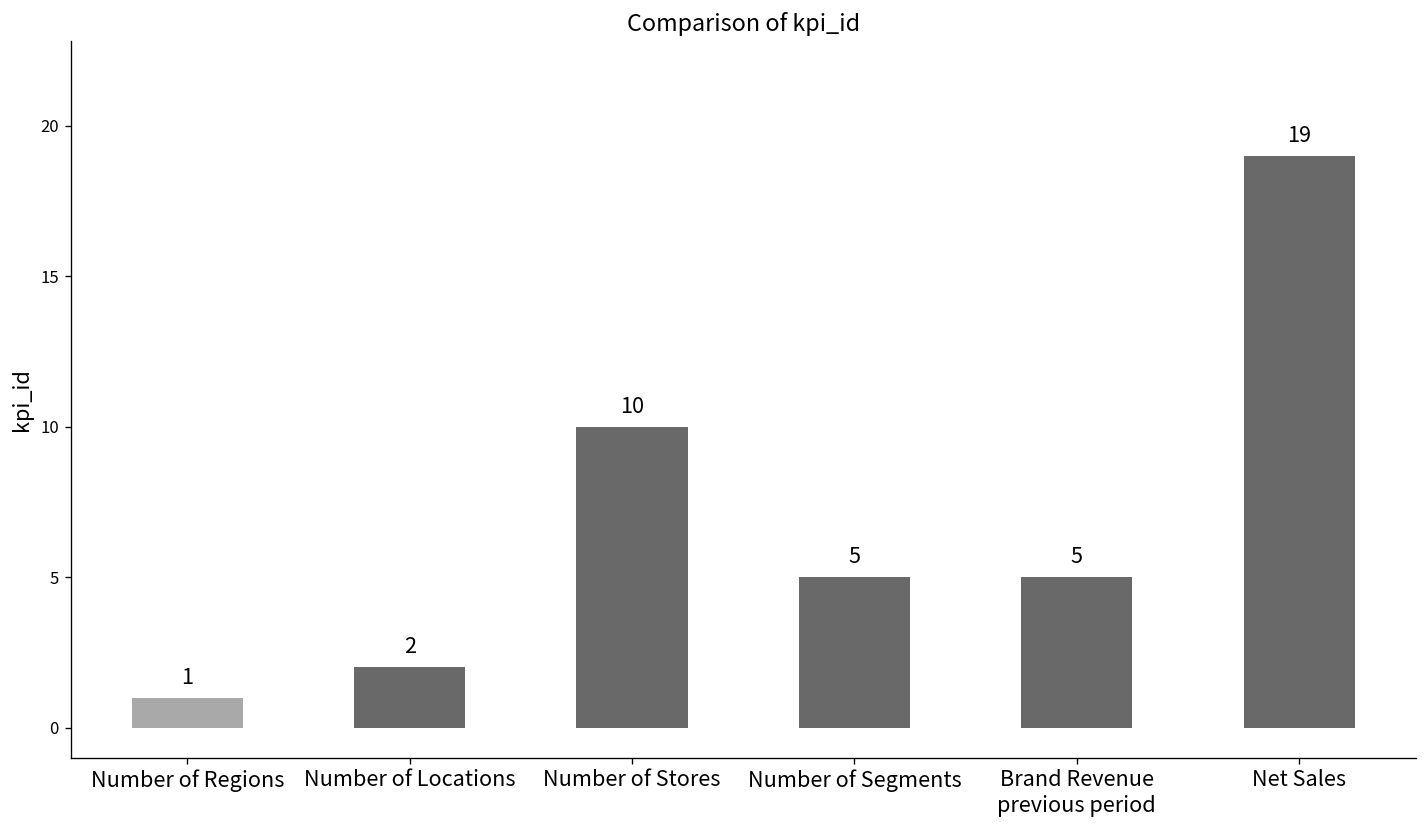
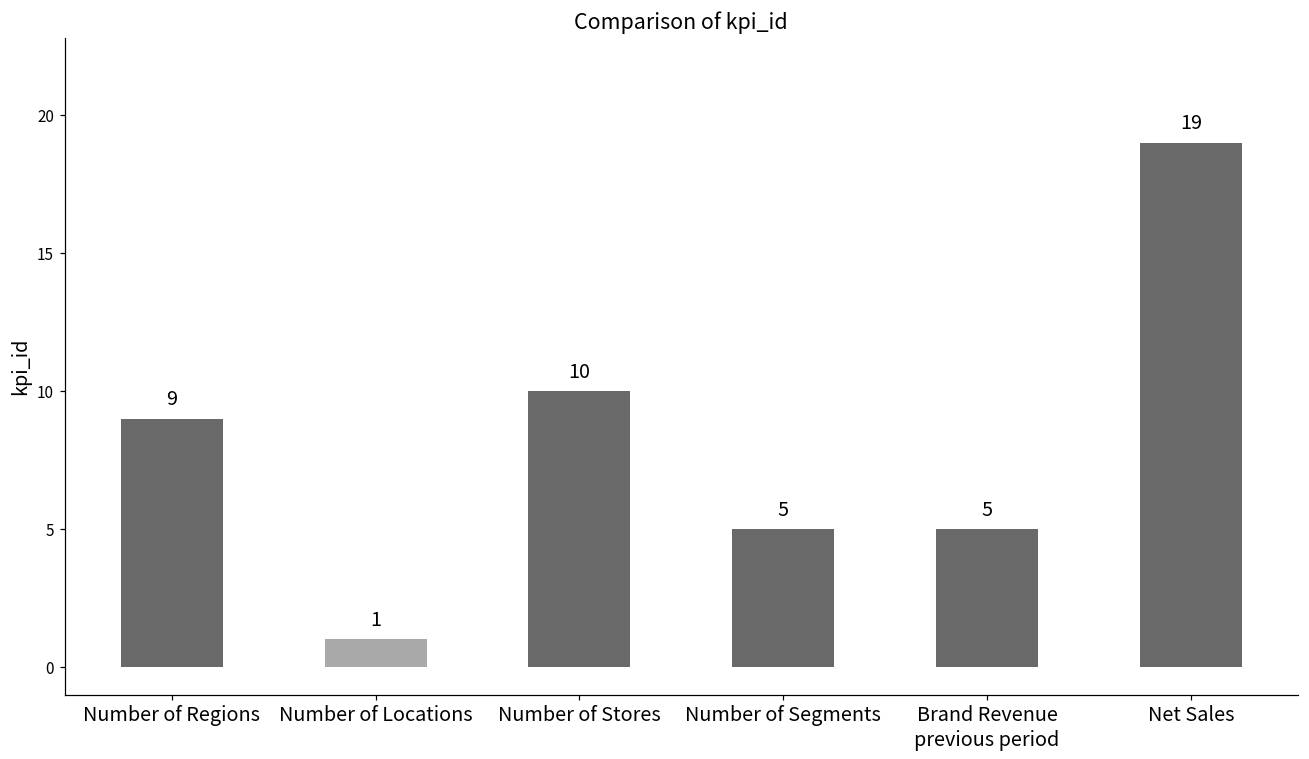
  {
-   "Number of Regions": 1,
-   "Number of Locations": 2,
+   "Number of Regions": 9,
+   "Number of Locations": 1,
    "Number of Stores": 10,
    "Number of Segments": 5,
    "Brand Revenue previous period": 5,
    "Net Sales": 19
  }
